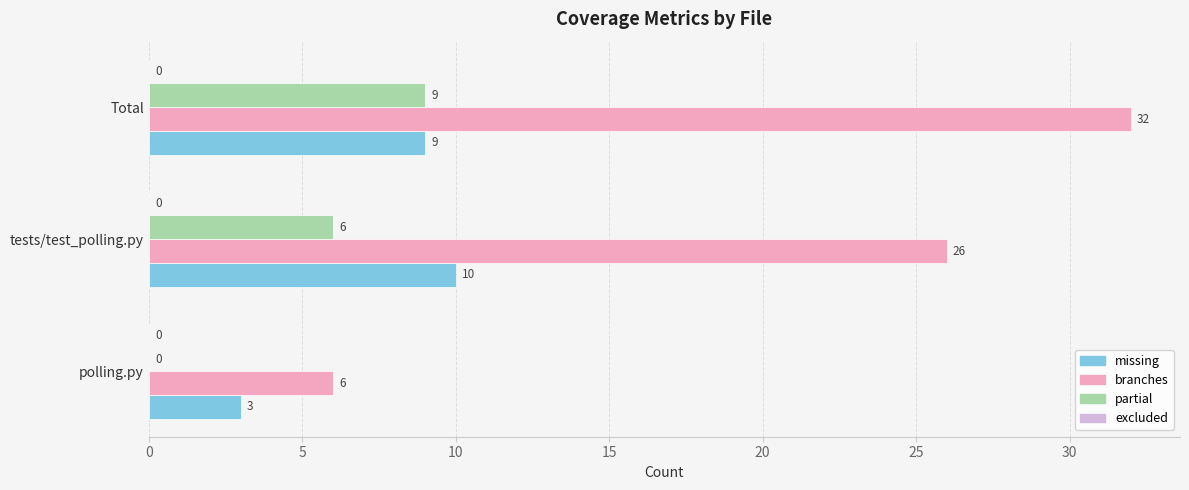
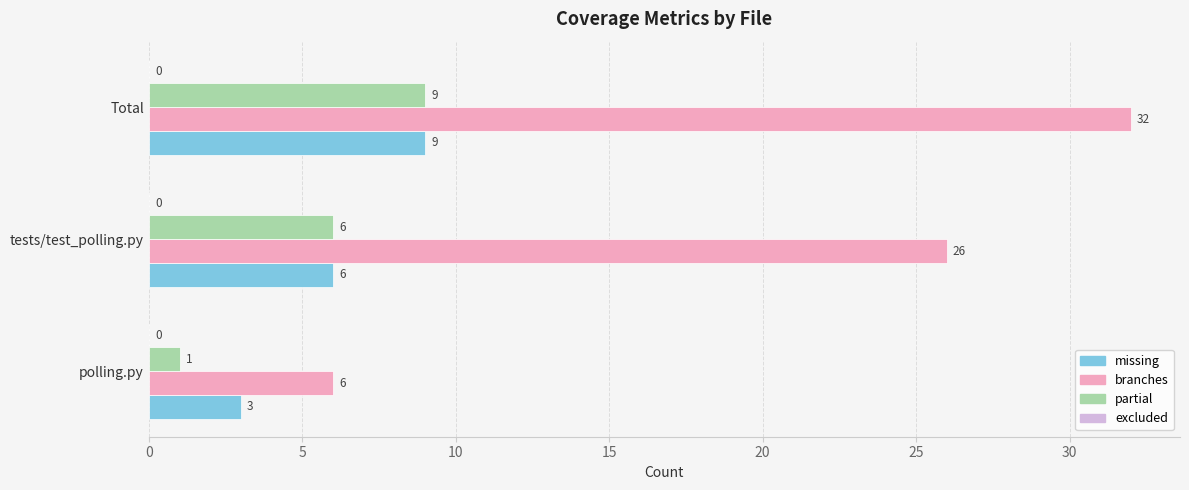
  {
    "missing": {
      "Total": 9,
-     "tests/test_polling.py": 10,
+     "tests/test_polling.py": 6,
      "polling.py": 3
    },
    "partial": {
      "Total": 9,
      "tests/test_polling.py": 6,
-     "polling.py": 0
+     "polling.py": 1
    }
  }
